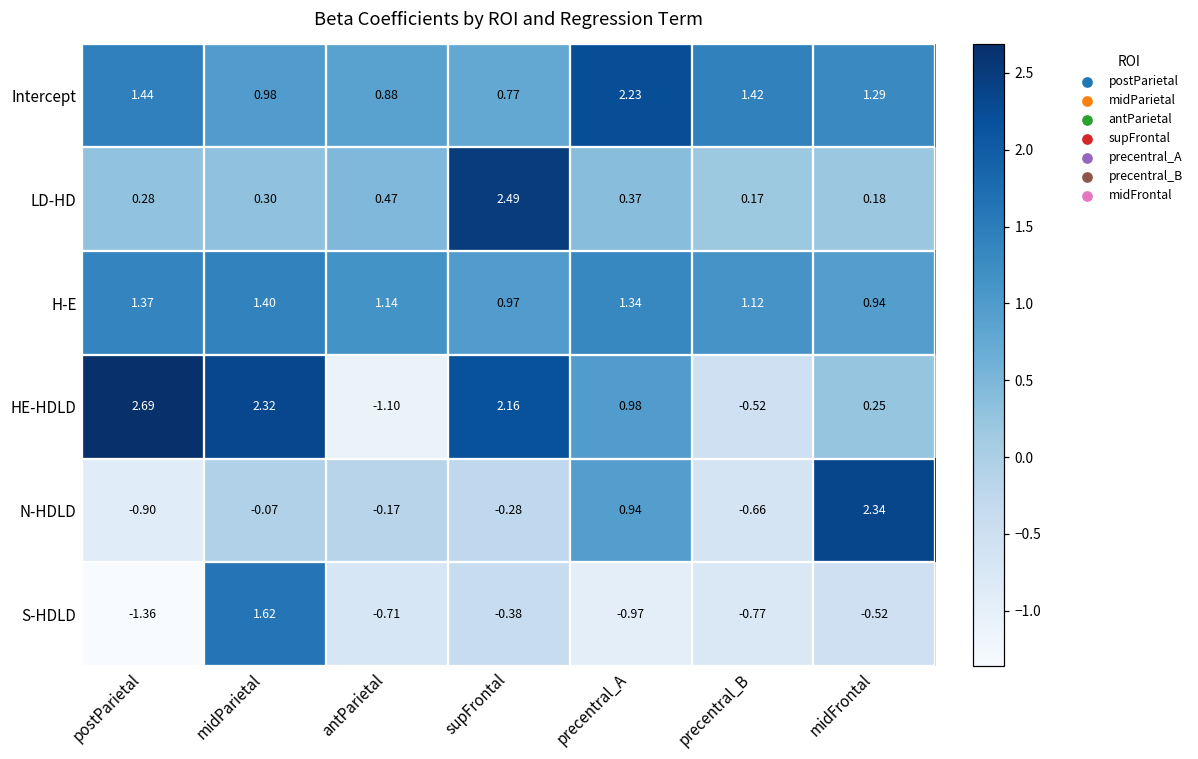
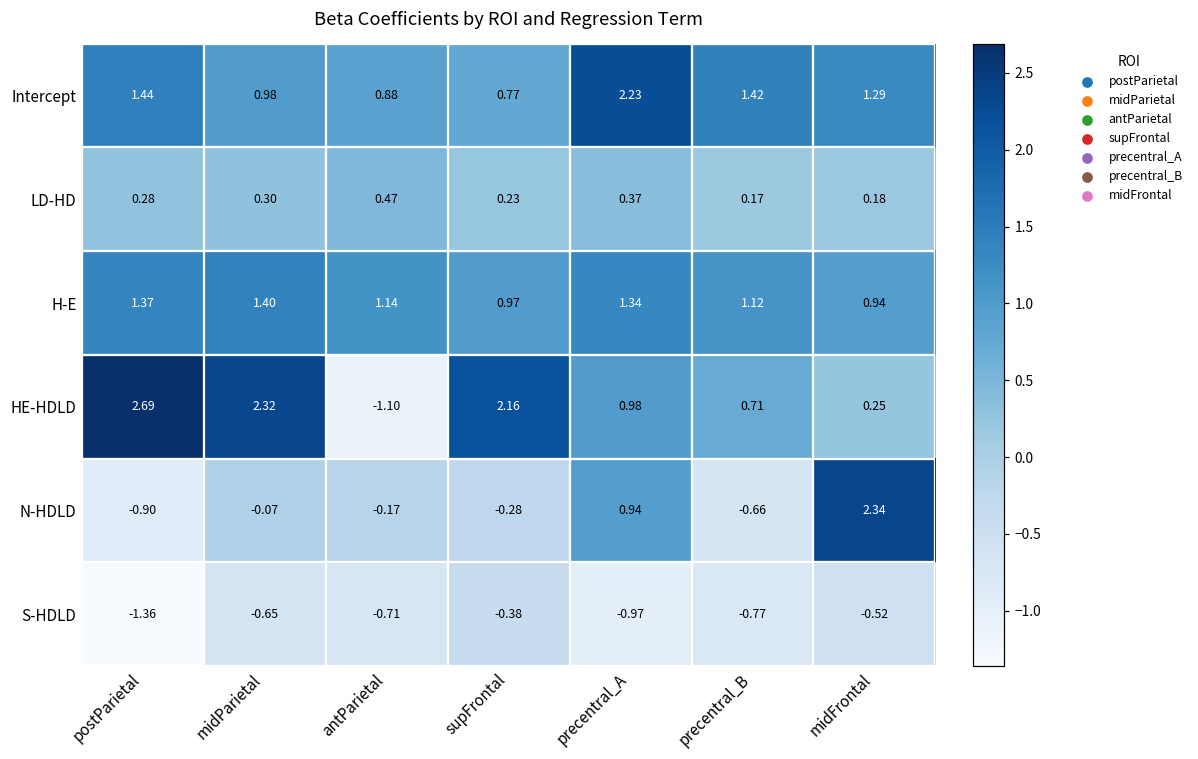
  {
    "Intercept": {
      "postParietal": 1.44,
      "midParietal": 0.98,
      "antParietal": 0.88,
      "supFrontal": 0.77,
      "precentral_A": 2.23,
      "precentral_B": 1.42,
      "midFrontal": 1.29
    },
    "LD-HD": {
      "postParietal": 0.28,
      "midParietal": 0.30,
      "antParietal": 0.47,
-     "supFrontal": 2.49,
+     "supFrontal": 0.23,
      "precentral_A": 0.37,
      "precentral_B": 0.17,
      "midFrontal": 0.18
    },
    "H-E": {
      "postParietal": 1.37,
      "midParietal": 1.40,
      "antParietal": 1.14,
      "supFrontal": 0.97,
      "precentral_A": 1.34,
      "precentral_B": 1.12,
      "midFrontal": 0.94
    },
    "HE-HDLD": {
      "postParietal": 2.69,
      "midParietal": 2.32,
      "antParietal": -1.10,
      "supFrontal": 2.16,
      "precentral_A": 0.98,
-     "precentral_B": -0.52,
+     "precentral_B": 0.71,
      "midFrontal": 0.25
    },
    "N-HDLD": {
      "postParietal": -0.90,
      "midParietal": -0.07,
      "antParietal": -0.17,
      "supFrontal": -0.28,
      "precentral_A": 0.94,
      "precentral_B": -0.66,
      "midFrontal": 2.34
    },
    "S-HDLD": {
      "postParietal": -1.36,
-     "midParietal": 1.62,
+     "midParietal": -0.65,
      "antParietal": -0.71,
      "supFrontal": -0.38,
      "precentral_A": -0.97,
      "precentral_B": -0.77,
      "midFrontal": -0.52
    }
  }
